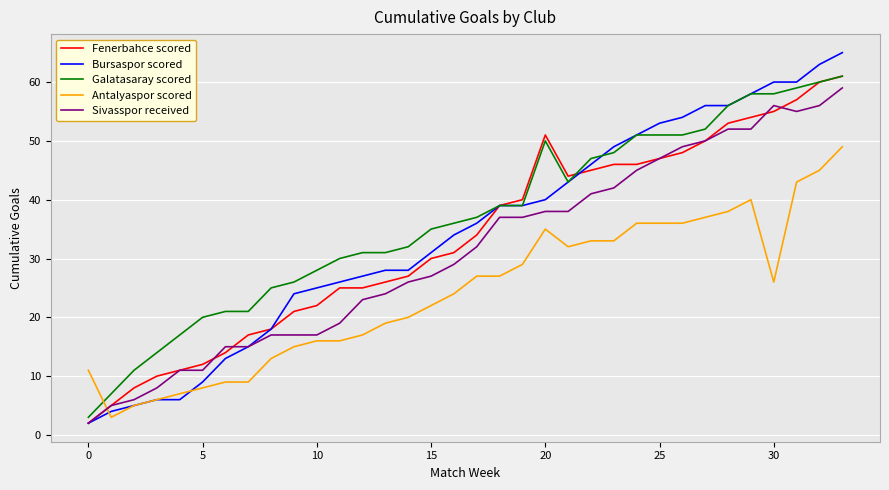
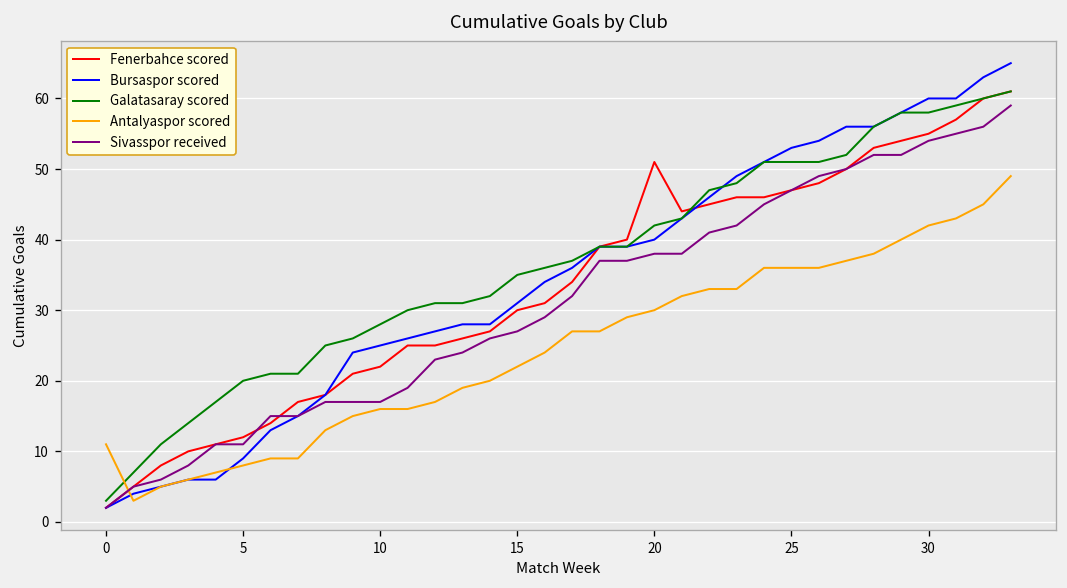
  {
    "Fenerbahce scored": {
      "5": 12,
      "10": 22,
      "15": 30,
      "20": 51,
      "30": 55
    },
    "Bursaspor scored": {
      "5": 9,
      "10": 25,
      "15": 31,
      "20": 40,
      "25": 53,
      "30": 60
    },
    "Galatasaray scored": {
      "0": 3,
      "5": 20,
      "10": 28,
      "15": 35,
-     "20": 50,
+     "20": 42,
      "25": 51,
      "30": 58
    },
    "Antalyaspor scored": {
      "0": 11,
      "5": 8,
      "10": 16,
      "15": 22,
-     "20": 35,
+     "20": 30,
      "25": 36,
-     "30": 26
+     "30": 42
    },
    "Sivasspor received": {
      "5": 11,
      "10": 17,
      "15": 27,
      "20": 38,
-     "30": 56
+     "30": 54
    }
  }
